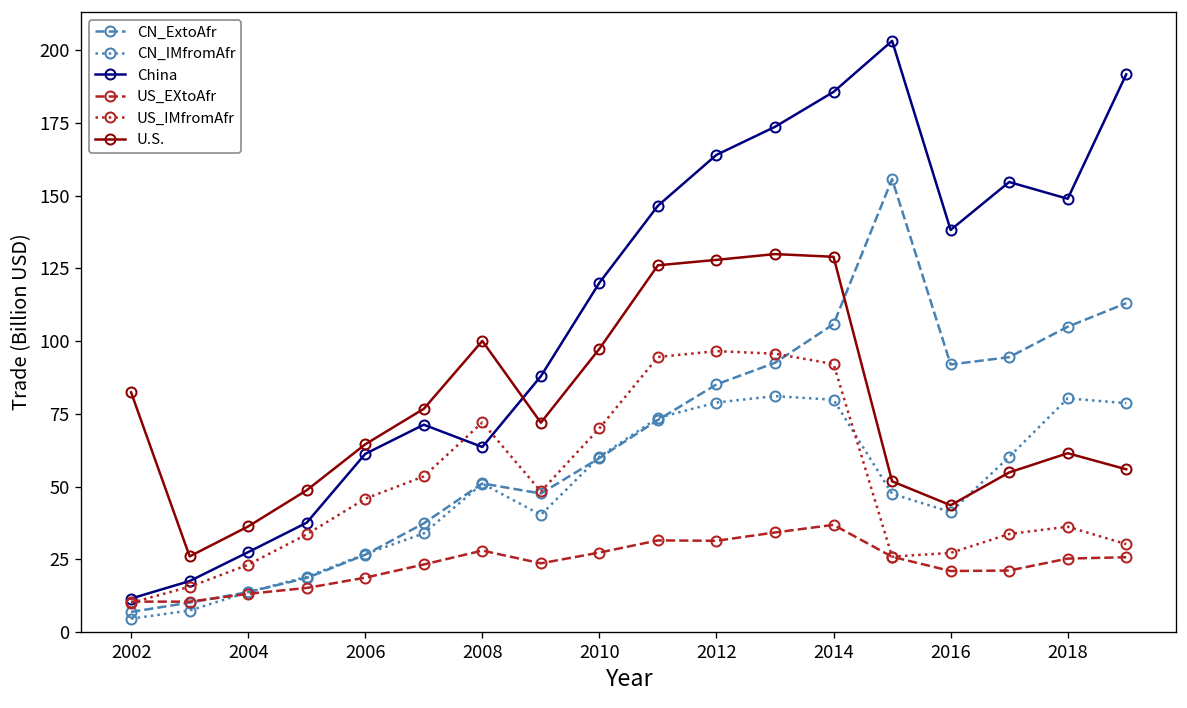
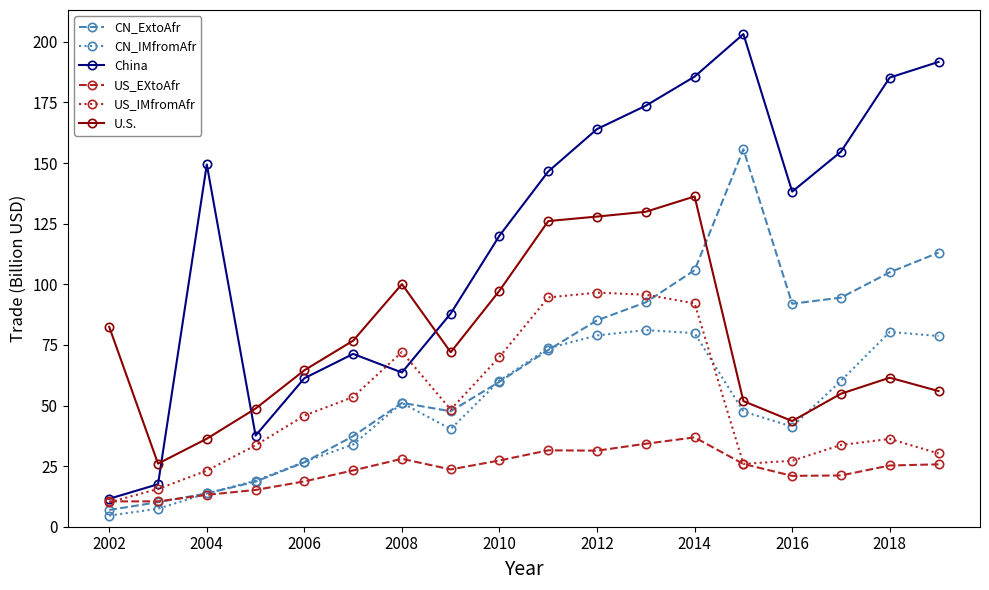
  {
    "China": {
      "2002": 12,
-     "2004": 27,
+     "2004": 149,
      "2006": 61,
      "2008": 64,
      "2010": 120,
      "2012": 164,
      "2014": 186,
      "2016": 138,
-     "2018": 149
+     "2018": 185
    },
    "U.S.": {
      "2002": 82,
      "2004": 36,
      "2006": 65,
      "2008": 100,
      "2010": 97,
      "2012": 128,
-     "2014": 129,
+     "2014": 136,
      "2016": 44,
      "2018": 61
    }
  }
